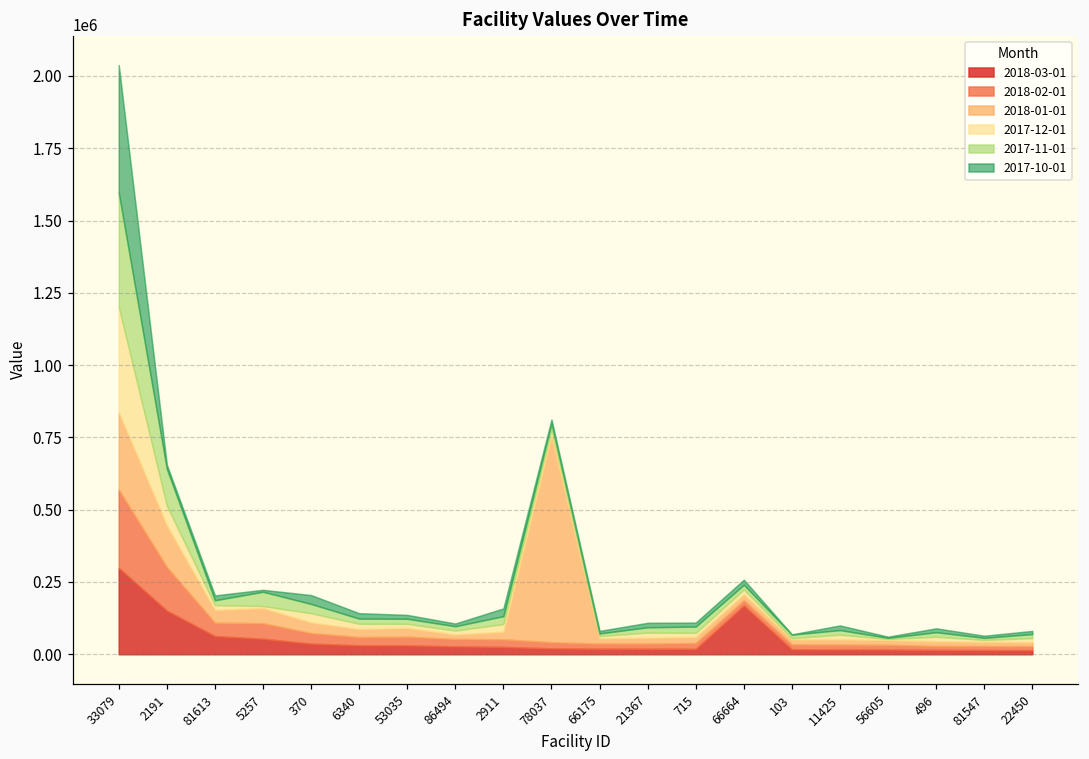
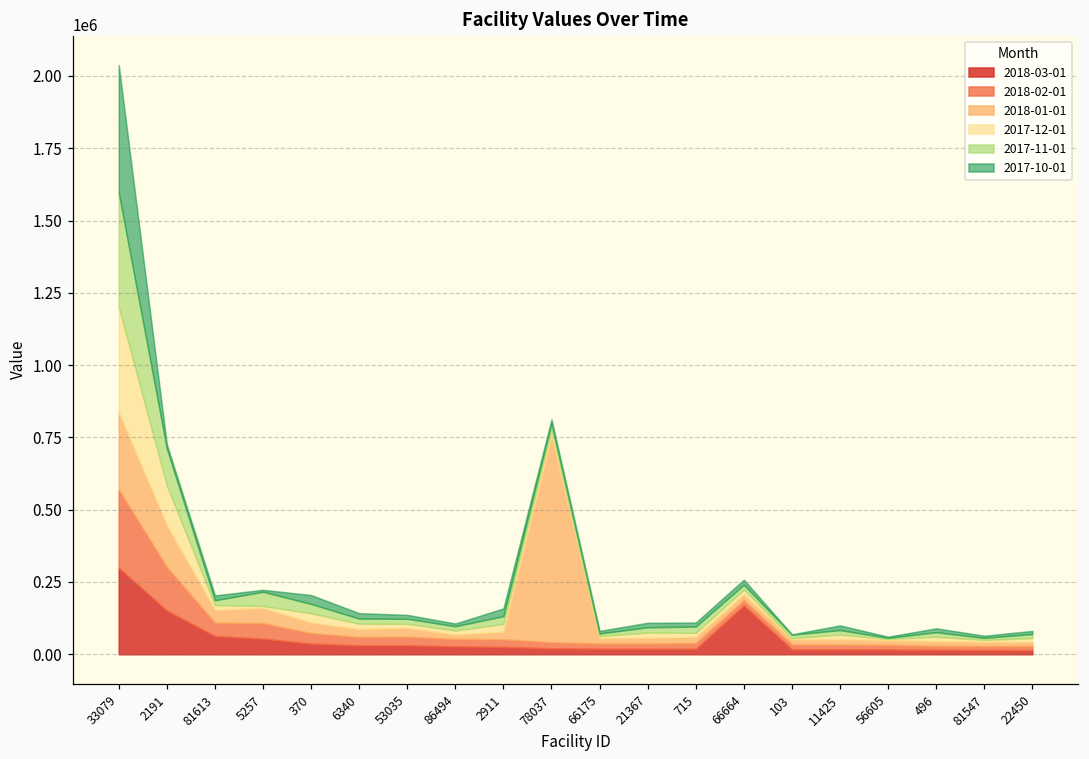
  {
    "2018-03-01": {
      "33079": 300000,
      "2191": 150000,
      "81613": 60000,
      "5257": 50000,
      "370": 40000,
      "6340": 30000,
      "53035": 30000,
      "86494": 30000,
      "2911": 30000,
      "78037": 20000,
      "66175": 20000,
      "21367": 20000,
      "715": 20000,
      "66664": 170000,
      "103": 20000,
      "11425": 20000,
      "56605": 20000,
      "496": 10000,
      "81547": 10000,
      "22450": 10000
    },
    "2018-02-01": {
      "33079": 270000,
      "2191": 150000,
      "81613": 50000,
      "5257": 50000,
      "370": 40000,
      "6340": 30000,
      "53035": 30000,
      "86494": 30000,
      "2911": 30000,
      "78037": 20000,
      "66175": 20000,
      "21367": 20000,
      "715": 20000,
      "66664": 20000,
      "103": 20000,
      "11425": 20000,
      "56605": 20000,
      "496": 10000,
      "81547": 10000,
      "22450": 10000
    },
    "2018-01-01": {
      "33079": 270000,
      "2191": 140000,
      "81613": 40000,
      "370": 40000,
      "6340": 30000,
      "53035": 30000,
      "86494": 20000,
      "2911": 30000,
      "78037": 720000,
      "21367": 20000,
      "715": 20000,
      "66664": 20000,
      "11425": 20000,
      "496": 20000,
      "22450": 10000
    },
    "2017-12-01": {
      "33079": 360000,
-     "2191": 70000,
+     "2191": 140000,
      "81613": 20000,
      "370": 30000,
      "6340": 20000,
      "53035": 10000,
      "86494": 10000,
      "2911": 30000,
      "78037": 20000,
      "21367": 20000,
      "715": 10000,
      "66664": 20000,
      "11425": 20000,
      "496": 20000,
      "22450": 10000
    },
    "2017-11-01": {
      "33079": 390000,
      "2191": 130000,
      "81613": 20000,
      "370": 30000,
      "6340": 20000,
      "53035": 20000,
      "2911": 30000,
      "78037": 20000,
      "21367": 20000,
      "715": 20000,
      "66664": 20000,
      "11425": 20000,
      "496": 20000,
      "22450": 10000
    },
    "2017-10-01": {
      "33079": 440000,
      "2191": 10000,
      "81613": 20000,
      "370": 30000,
      "6340": 20000,
      "53035": 10000,
      "2911": 30000,
      "78037": 10000,
      "21367": 20000,
      "715": 10000,
      "66664": 20000,
      "11425": 20000,
      "496": 10000,
      "22450": 10000
    }
  }
